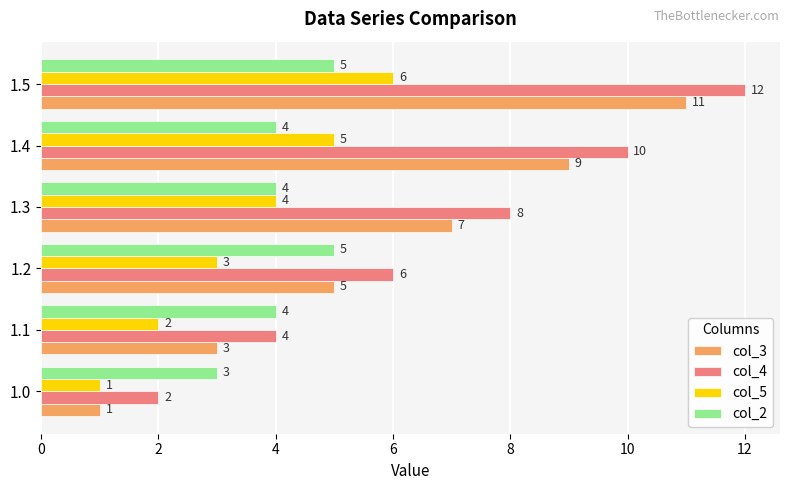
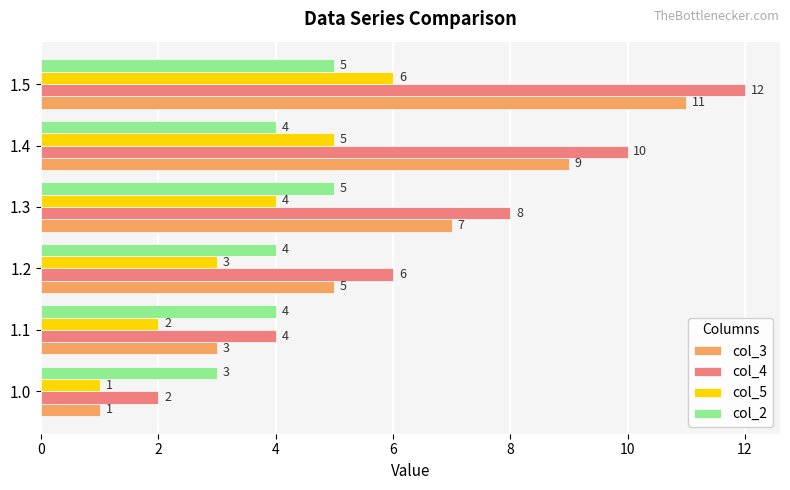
  {
    "col_5": {
      "1.5": 6,
      "1.4": 5,
      "1.3": 4,
      "1.2": 3,
      "1.1": 2,
      "1.0": 1
    },
    "col_2": {
      "1.5": 5,
      "1.4": 4,
-     "1.3": 4,
-     "1.2": 5,
+     "1.3": 5,
+     "1.2": 4,
      "1.1": 4,
      "1.0": 3
    }
  }
